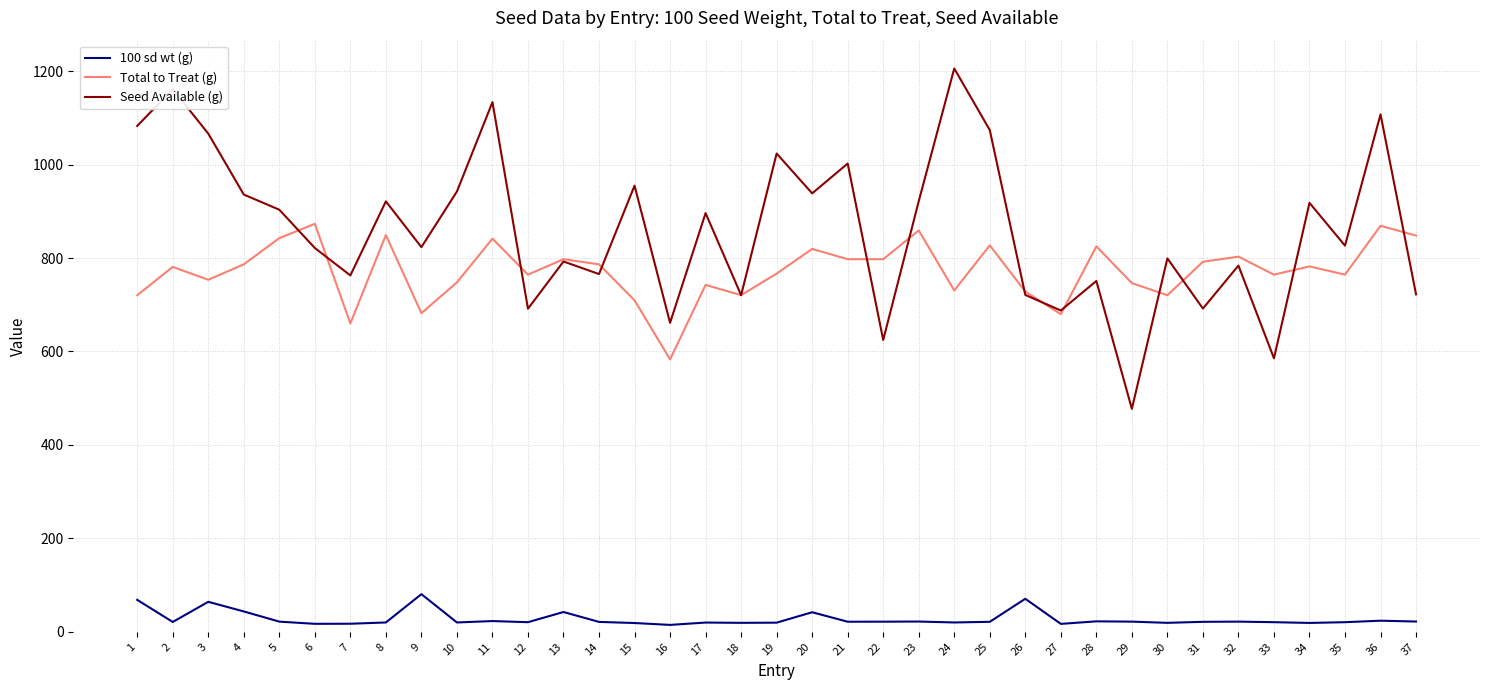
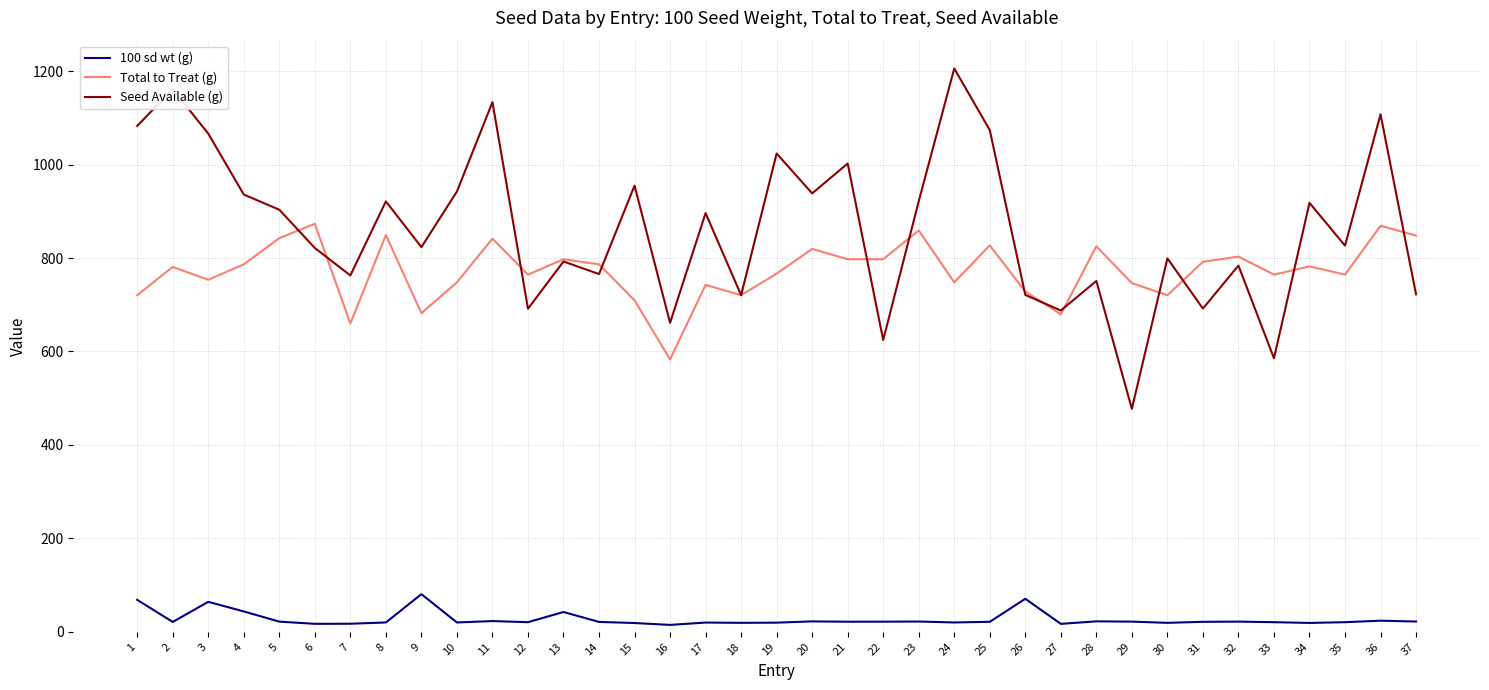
  {
    "100 sd wt (g)": {
      "1": 70,
      "2": 20,
      "3": 60,
      "4": 40,
      "5": 20,
      "6": 20,
      "7": 20,
      "8": 20,
      "9": 80,
      "10": 20,
      "11": 20,
      "12": 20,
      "13": 40,
      "14": 20,
      "15": 20,
      "16": 10,
      "17": 20,
      "18": 20,
      "19": 20,
-     "20": 40,
+     "20": 20,
      "21": 20,
      "22": 20,
      "23": 20,
      "24": 20,
      "25": 20,
      "26": 70,
      "27": 20,
      "28": 20,
      "29": 20,
      "30": 20,
      "31": 20,
      "32": 20,
      "33": 20,
      "34": 20,
      "35": 20,
      "36": 20,
      "37": 20
    },
    "Total to Treat (g)": {
      "1": 720,
      "2": 780,
      "3": 750,
      "4": 790,
      "5": 840,
      "6": 870,
      "7": 660,
      "8": 850,
      "9": 680,
      "10": 750,
      "11": 840,
      "12": 760,
      "14": 790,
      "15": 710,
      "16": 580,
      "17": 740,
      "19": 770,
      "20": 820,
      "21": 800,
      "22": 800,
      "23": 860,
-     "24": 730,
+     "24": 750,
      "25": 830,
      "26": 730,
      "27": 680,
      "28": 830,
      "29": 750,
      "30": 720,
      "31": 790,
      "32": 800,
      "33": 760,
      "34": 780,
      "35": 760,
      "36": 870,
      "37": 850
    },
    "Seed Available (g)": {
      "1": 1080,
      "3": 1070,
      "4": 940,
      "5": 900,
      "6": 820,
      "7": 760,
      "8": 920,
      "9": 820,
      "10": 940,
      "11": 1130,
      "12": 690,
      "14": 770,
      "15": 960,
      "16": 660,
      "17": 900,
      "19": 1020,
      "20": 940,
      "21": 1000,
      "22": 620,
      "23": 920,
      "24": 1210,
      "25": 1070,
      "26": 720,
      "27": 690,
      "28": 750,
      "29": 480,
      "30": 800,
      "31": 690,
      "32": 780,
      "33": 590,
      "34": 920,
      "35": 830,
      "36": 1110,
      "37": 720
    }
  }
